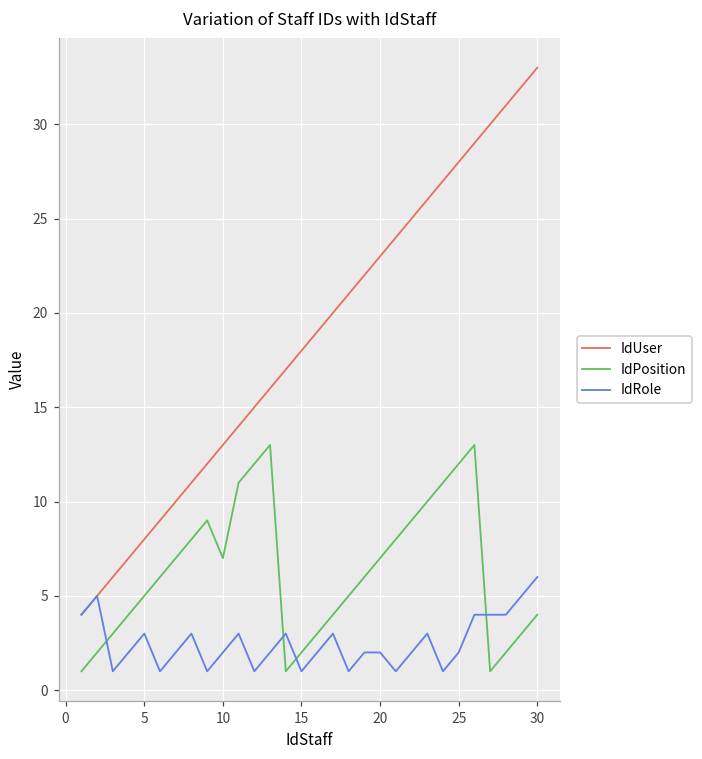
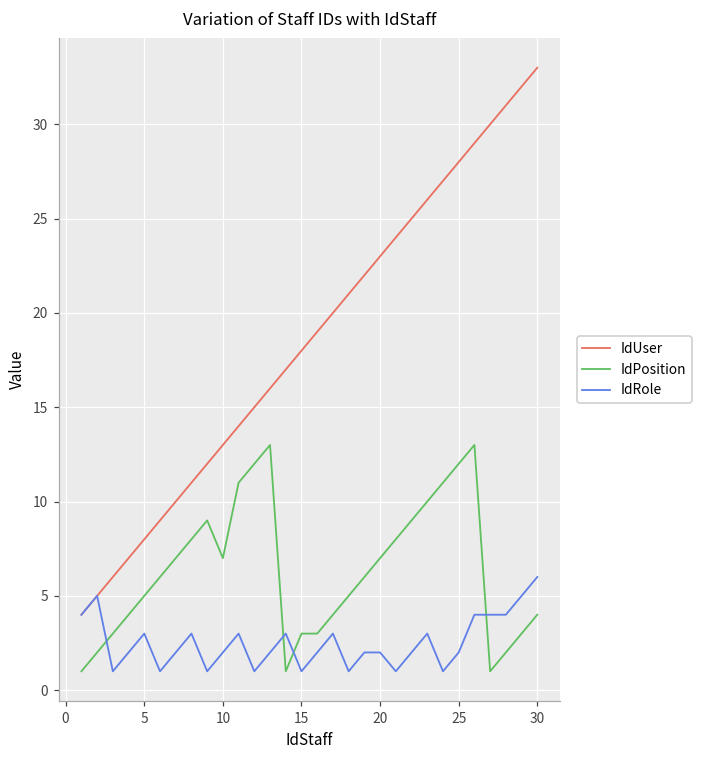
  {
    "IdUser": {
      "5": 8,
      "10": 13,
      "15": 18,
      "20": 23,
      "25": 28,
      "30": 33
    },
    "IdPosition": {
      "5": 5,
      "10": 7,
-     "15": 2,
+     "15": 3,
      "20": 7,
      "25": 12,
      "30": 4
    },
    "IdRole": {
      "5": 3,
      "10": 2,
      "15": 1,
      "20": 2,
      "25": 2,
      "30": 6
    }
  }
